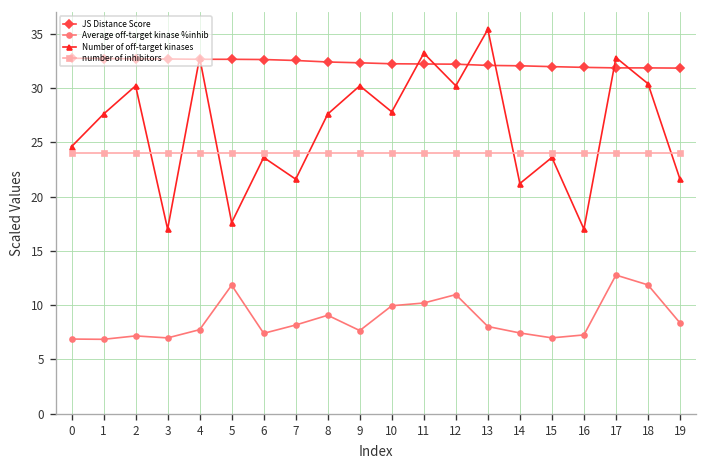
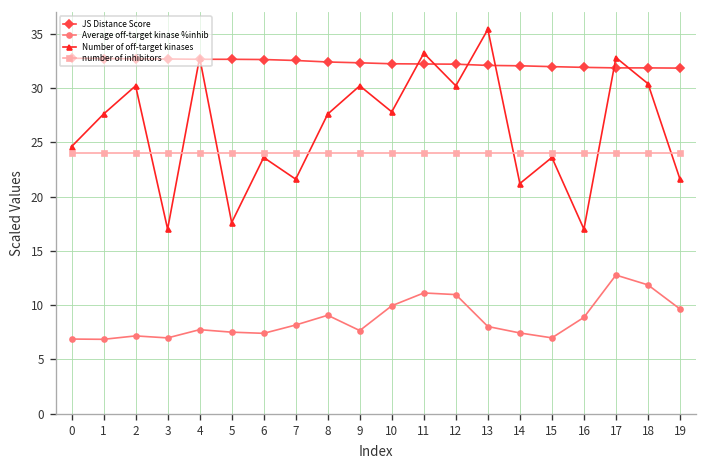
  {
    "Average off-target kinase %inhib": {
      "0": 7,
      "1": 7,
      "2": 7,
      "3": 7,
      "4": 8,
-     "5": 12,
+     "5": 8,
      "6": 7,
      "7": 8,
      "8": 9,
      "9": 8,
      "10": 10,
-     "11": 10,
+     "11": 11,
      "12": 11,
      "13": 8,
      "14": 7,
      "15": 7,
-     "16": 7,
+     "16": 9,
      "17": 13,
      "18": 12,
-     "19": 8
+     "19": 10
    },
    "number of inhibitors": {
      "0": 24,
      "1": 24,
      "2": 24,
      "3": 24,
      "4": 24,
      "5": 24,
      "6": 24,
      "7": 24,
      "8": 24,
      "9": 24,
      "10": 24,
      "11": 24,
      "12": 24,
      "13": 24,
      "14": 24,
      "15": 24,
      "16": 24,
      "17": 24,
      "18": 24,
      "19": 24
    }
  }
